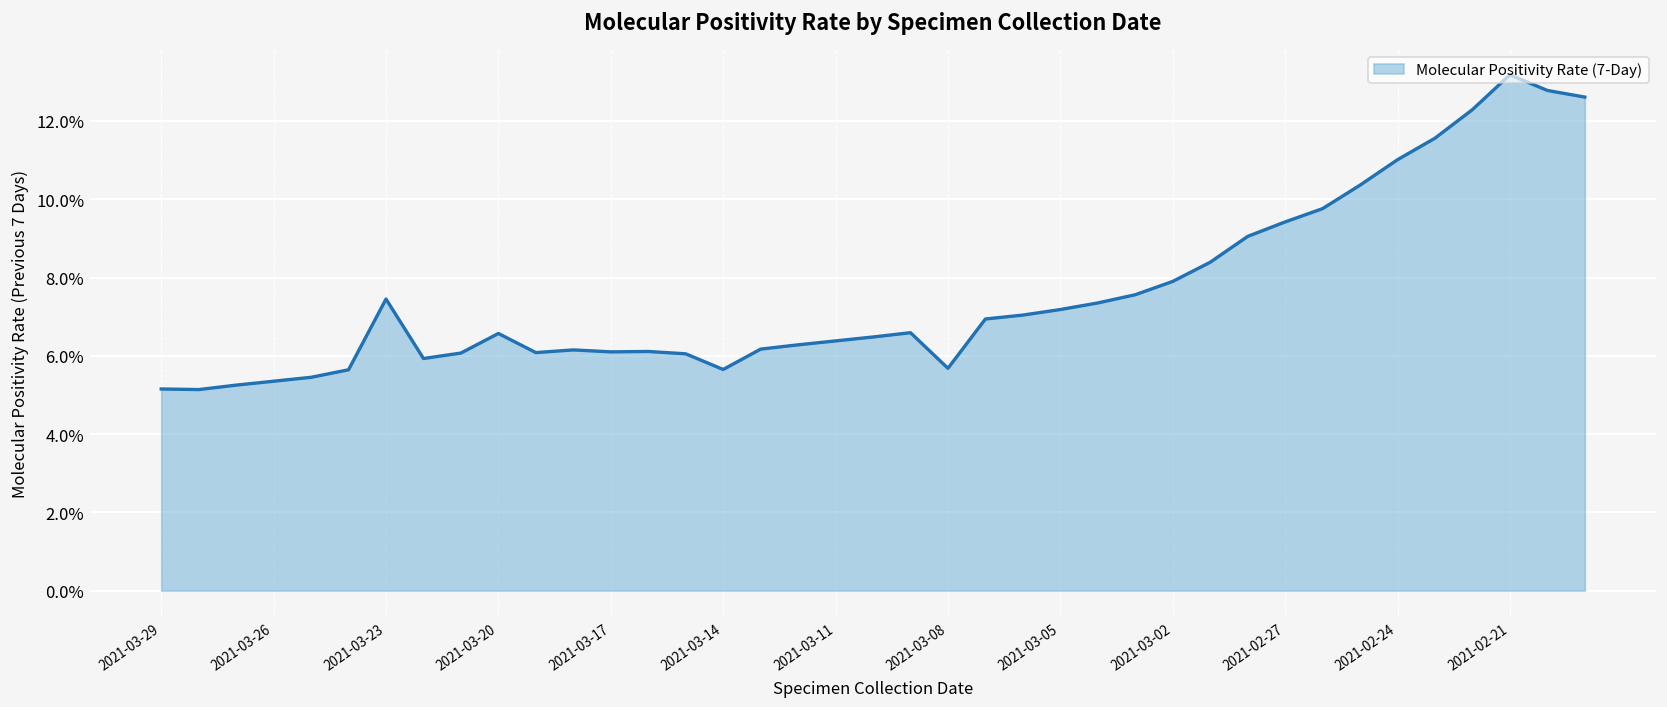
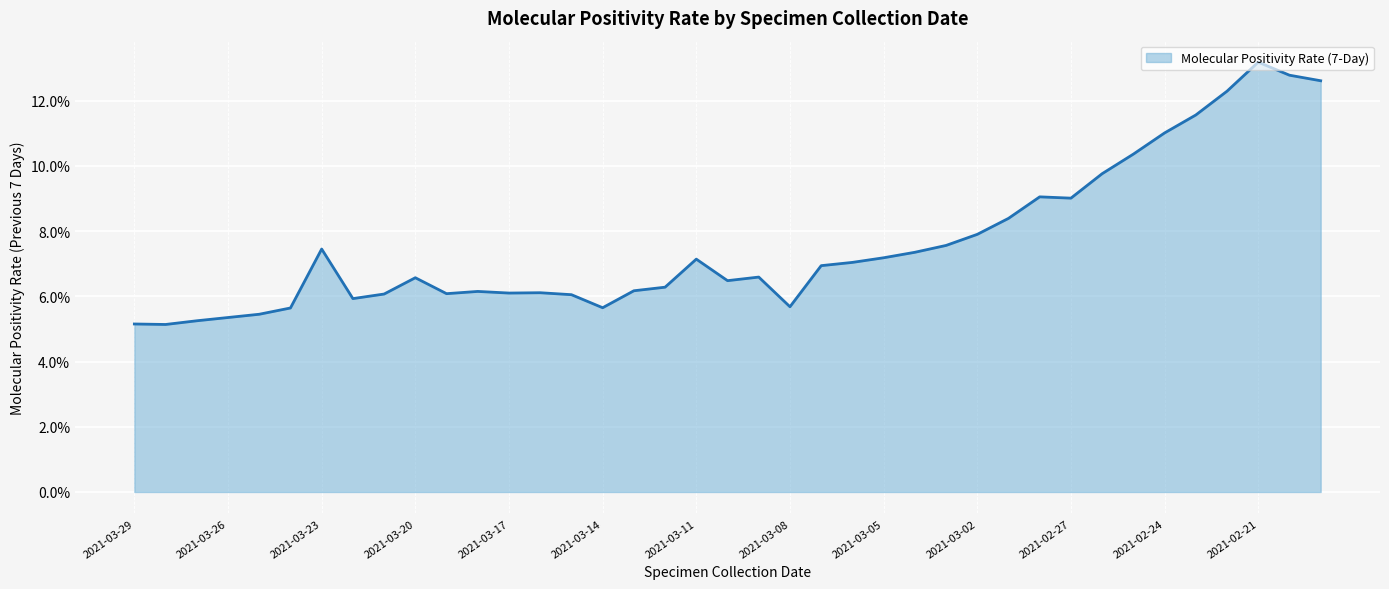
  {
    "2021-03-29": "5.2%",
    "2021-03-26": "5.4%",
    "2021-03-23": "7.4%",
    "2021-03-20": "6.6%",
    "2021-03-17": "6.1%",
    "2021-03-14": "5.7%",
-   "2021-03-11": "6.4%",
+   "2021-03-11": "7.1%",
    "2021-03-08": "5.7%",
    "2021-03-05": "7.2%",
    "2021-03-02": "7.9%",
-   "2021-02-27": "9.4%",
+   "2021-02-27": "9.0%",
    "2021-02-24": "11.0%"
  }
